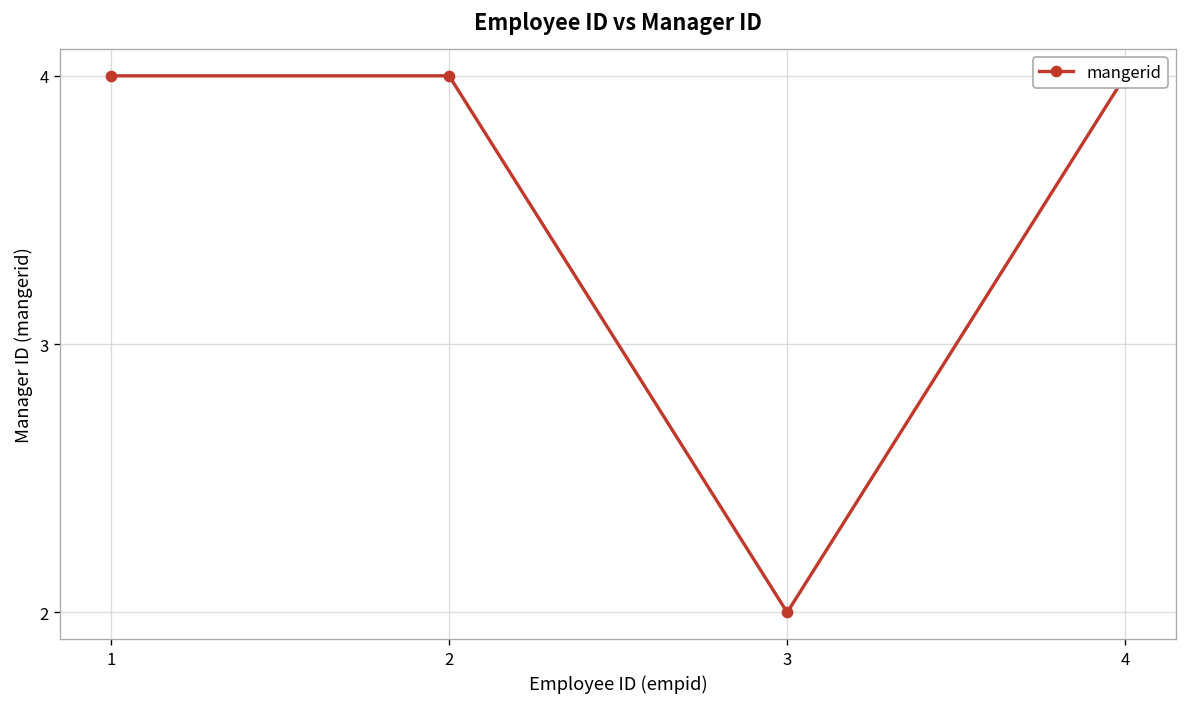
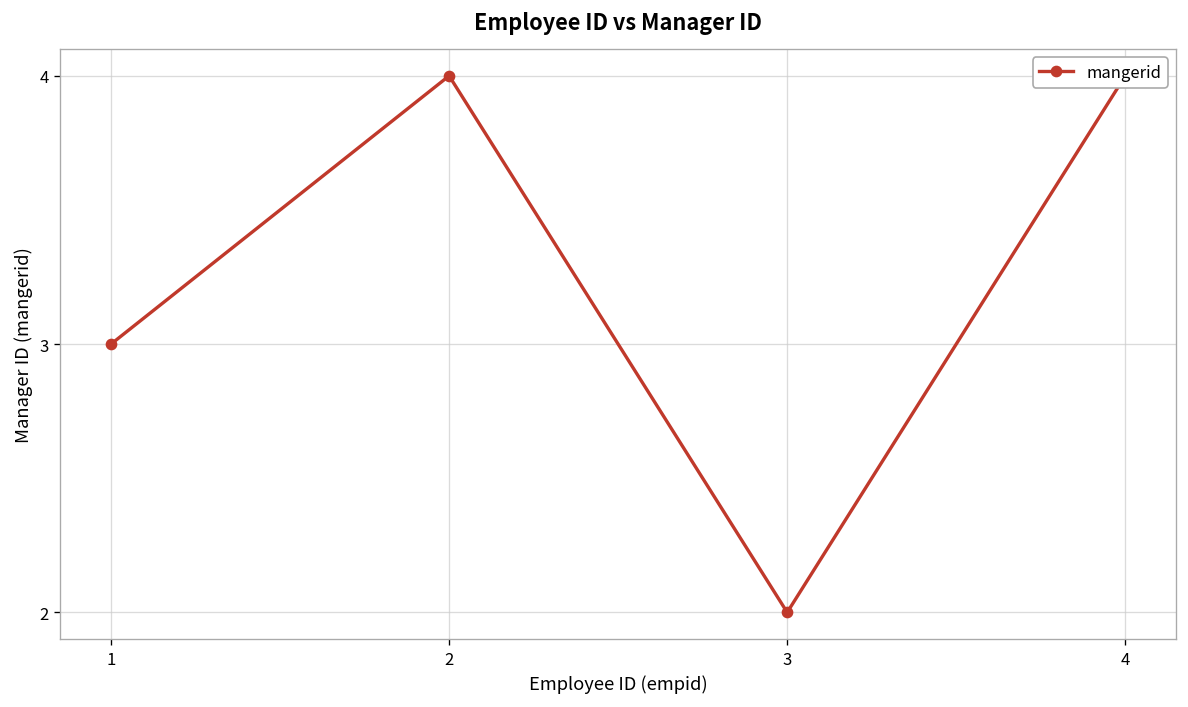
  {
-   "1": 4,
+   "1": 3,
    "2": 4,
    "3": 2
  }
